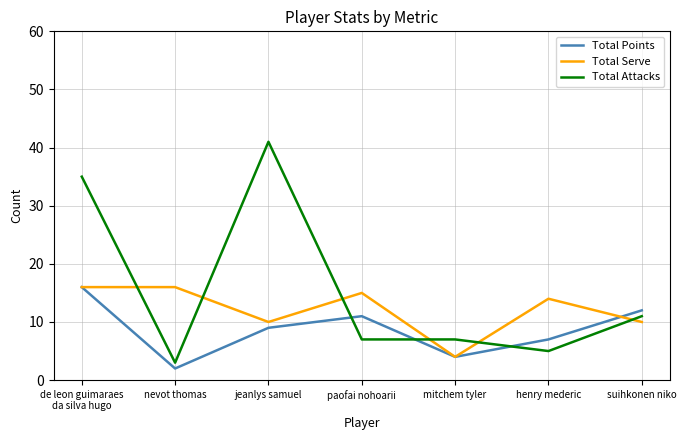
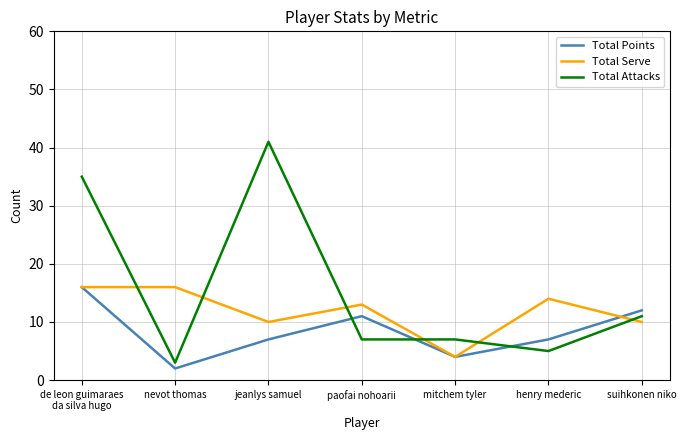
  {
    "Total Points": {
      "nevot thomas": 2,
-     "jeanlys samuel": 9,
+     "jeanlys samuel": 7,
      "paofai nohoarii": 11,
      "henry mederic": 7,
      "suihkonen niko": 12
    },
    "Total Serve": {
      "nevot thomas": 16,
      "jeanlys samuel": 10,
-     "paofai nohoarii": 15,
+     "paofai nohoarii": 13,
      "henry mederic": 14,
      "suihkonen niko": 10
    },
    "Total Attacks": {
      "de leon guimaraes da silva hugo": 35,
      "nevot thomas": 3,
      "jeanlys samuel": 41,
      "paofai nohoarii": 7,
      "mitchem tyler": 7,
      "henry mederic": 5,
      "suihkonen niko": 11
    }
  }
